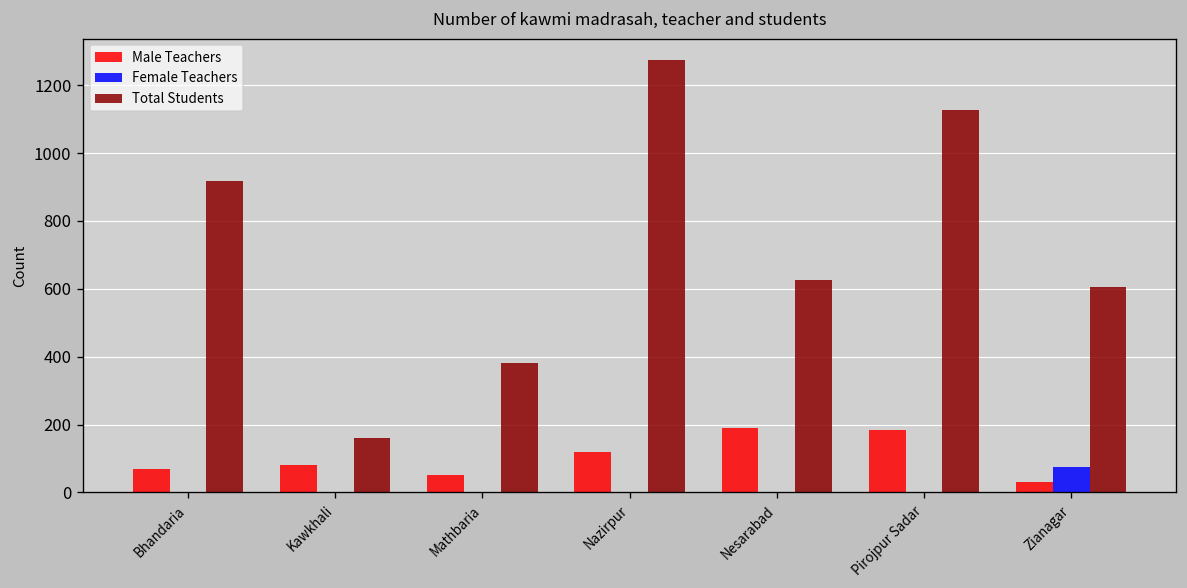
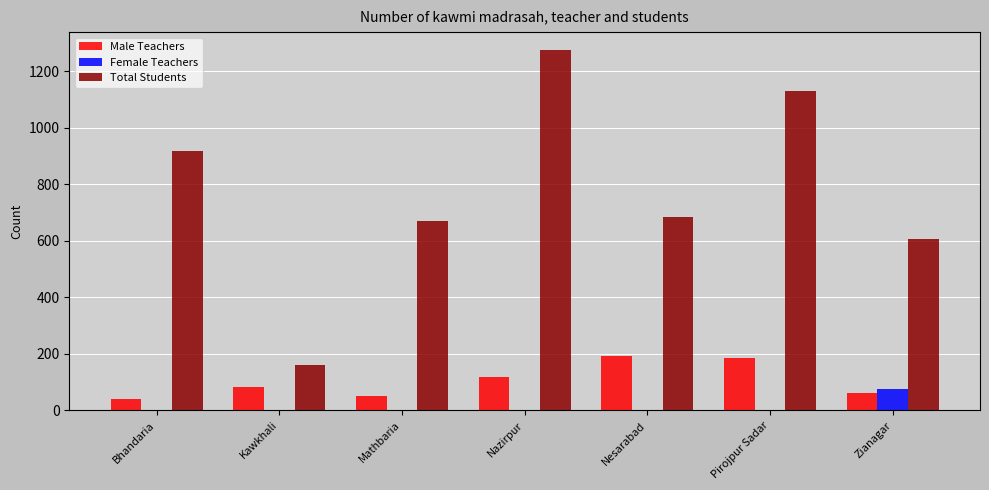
  {
    "Male Teachers": {
-     "Bhandaria": 70,
+     "Bhandaria": 40,
      "Kawkhali": 80,
      "Mathbaria": 50,
      "Nazirpur": 120,
      "Nesarabad": 190,
      "Pirojpur Sadar": 180,
-     "Zianagar": 30
+     "Zianagar": 60
    },
    "Female Teachers": {
      "Bhandaria": 0,
      "Kawkhali": 0,
      "Mathbaria": 0,
      "Nazirpur": 0,
      "Nesarabad": 0,
      "Pirojpur Sadar": 0,
      "Zianagar": 80
    },
    "Total Students": {
      "Bhandaria": 920,
      "Kawkhali": 160,
-     "Mathbaria": 380,
+     "Mathbaria": 670,
      "Nazirpur": 1270,
-     "Nesarabad": 630,
+     "Nesarabad": 690,
      "Pirojpur Sadar": 1130,
      "Zianagar": 610
    }
  }
